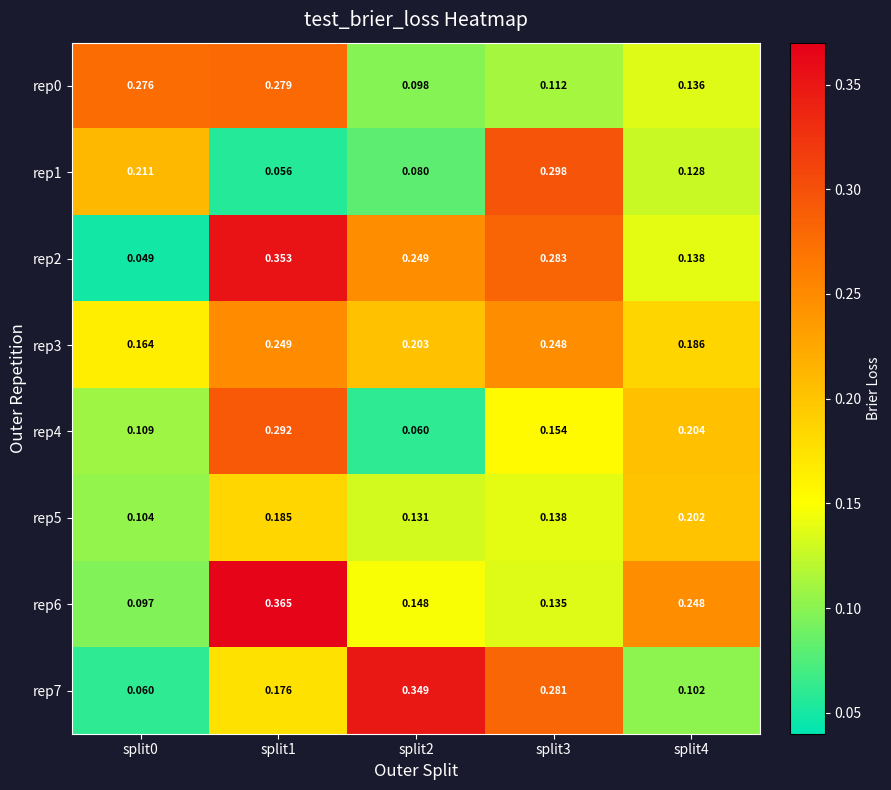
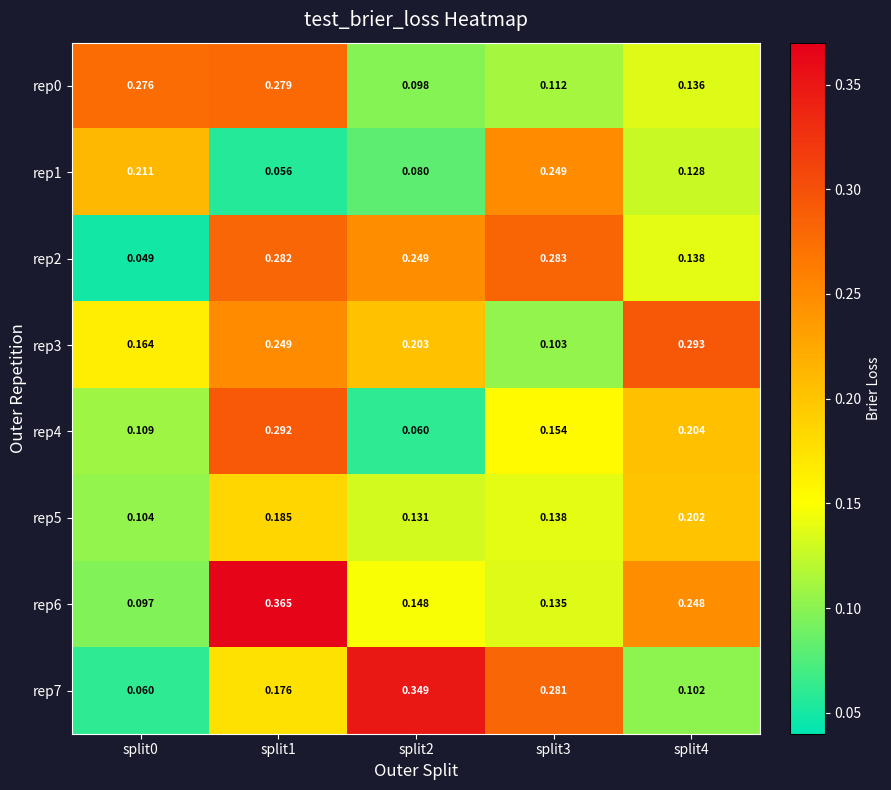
  {
    "rep0": {
      "split0": 0.276,
      "split1": 0.279,
      "split2": 0.098,
      "split3": 0.112,
      "split4": 0.136
    },
    "rep1": {
      "split0": 0.211,
      "split1": 0.056,
      "split2": 0.080,
-     "split3": 0.298,
+     "split3": 0.249,
      "split4": 0.128
    },
    "rep2": {
      "split0": 0.049,
-     "split1": 0.353,
+     "split1": 0.282,
      "split2": 0.249,
      "split3": 0.283,
      "split4": 0.138
    },
    "rep3": {
      "split0": 0.164,
      "split1": 0.249,
      "split2": 0.203,
-     "split3": 0.248,
-     "split4": 0.186
+     "split3": 0.103,
+     "split4": 0.293
    },
    "rep4": {
      "split0": 0.109,
      "split1": 0.292,
      "split2": 0.060,
      "split3": 0.154,
      "split4": 0.204
    },
    "rep5": {
      "split0": 0.104,
      "split1": 0.185,
      "split2": 0.131,
      "split3": 0.138,
      "split4": 0.202
    },
    "rep6": {
      "split0": 0.097,
      "split1": 0.365,
      "split2": 0.148,
      "split3": 0.135,
      "split4": 0.248
    },
    "rep7": {
      "split0": 0.060,
      "split1": 0.176,
      "split2": 0.349,
      "split3": 0.281,
      "split4": 0.102
    }
  }
